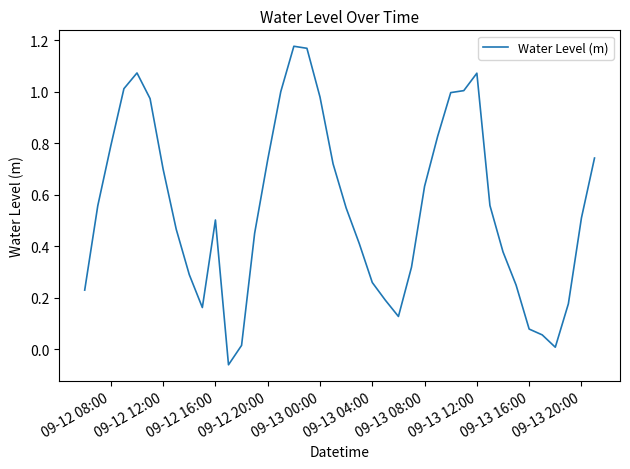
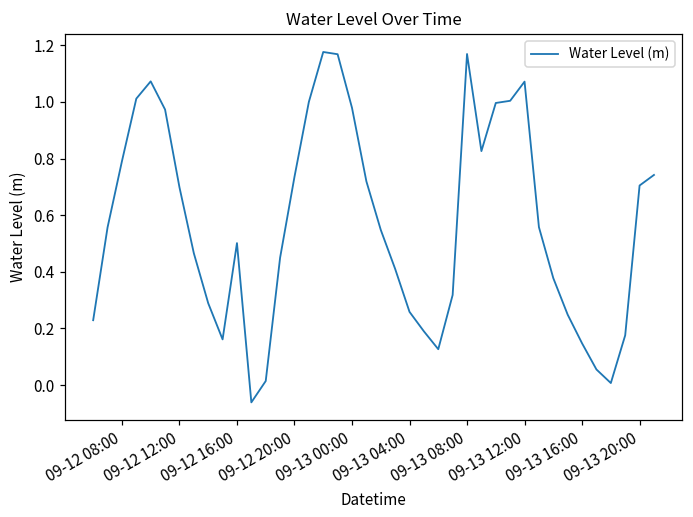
  {
    "09-12 08:00": 0.79,
    "09-12 12:00": 0.70,
    "09-12 16:00": 0.50,
    "09-12 20:00": 0.74,
    "09-13 00:00": 0.98,
    "09-13 04:00": 0.26,
-   "09-13 08:00": 0.63,
+   "09-13 08:00": 1.17,
    "09-13 12:00": 1.07,
-   "09-13 16:00": 0.08,
-   "09-13 20:00": 0.51
+   "09-13 16:00": 0.15,
+   "09-13 20:00": 0.70
  }
